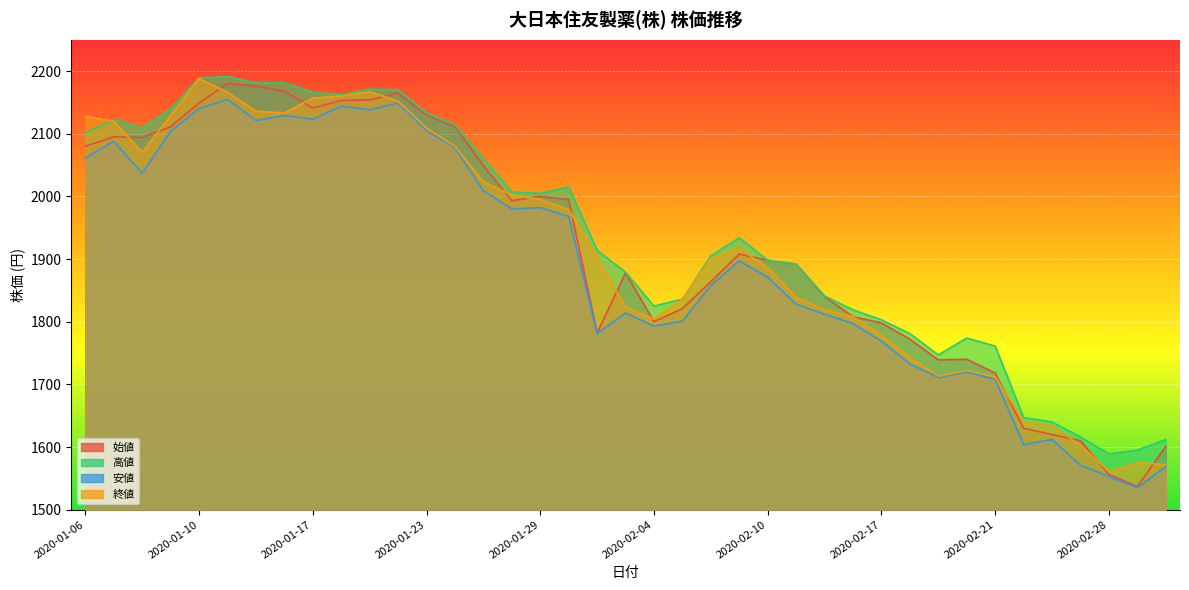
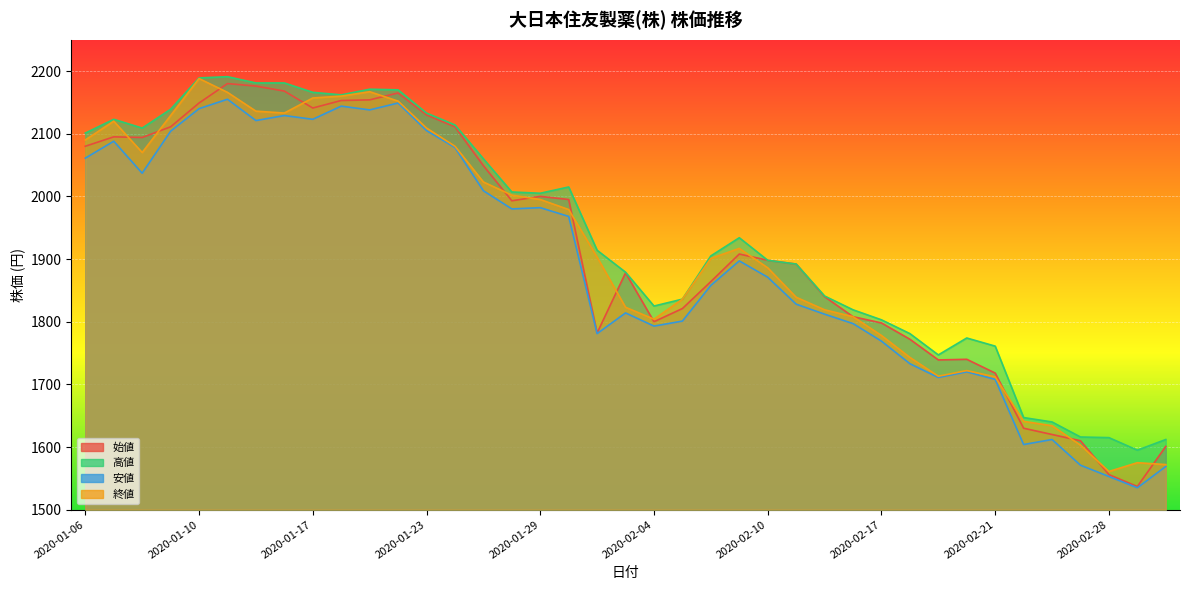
  {
    "始値": {
      "2020-01-06": 2080,
      "2020-01-10": 2150,
      "2020-01-17": 2140,
      "2020-01-29": 2000,
      "2020-02-17": 1800,
      "2020-02-21": 1720
    },
    "高値": {
      "2020-01-06": 2100,
      "2020-01-17": 2170,
      "2020-01-29": 2010,
      "2020-02-04": 1830,
      "2020-02-17": 1800,
      "2020-02-21": 1760,
-     "2020-02-28": 1590
+     "2020-02-28": 1620
    },
    "安値": {
      "2020-01-06": 2060,
      "2020-01-10": 2140,
      "2020-01-17": 2120,
      "2020-01-29": 1980,
      "2020-02-04": 1790,
      "2020-02-10": 1870,
      "2020-02-17": 1770,
      "2020-02-21": 1710
    },
    "終値": {
-     "2020-01-06": 2130,
+     "2020-01-06": 2090,
      "2020-01-17": 2160,
      "2020-01-29": 2000,
      "2020-02-10": 1890,
      "2020-02-17": 1780,
      "2020-02-21": 1710,
      "2020-02-28": 1560
    }
  }
